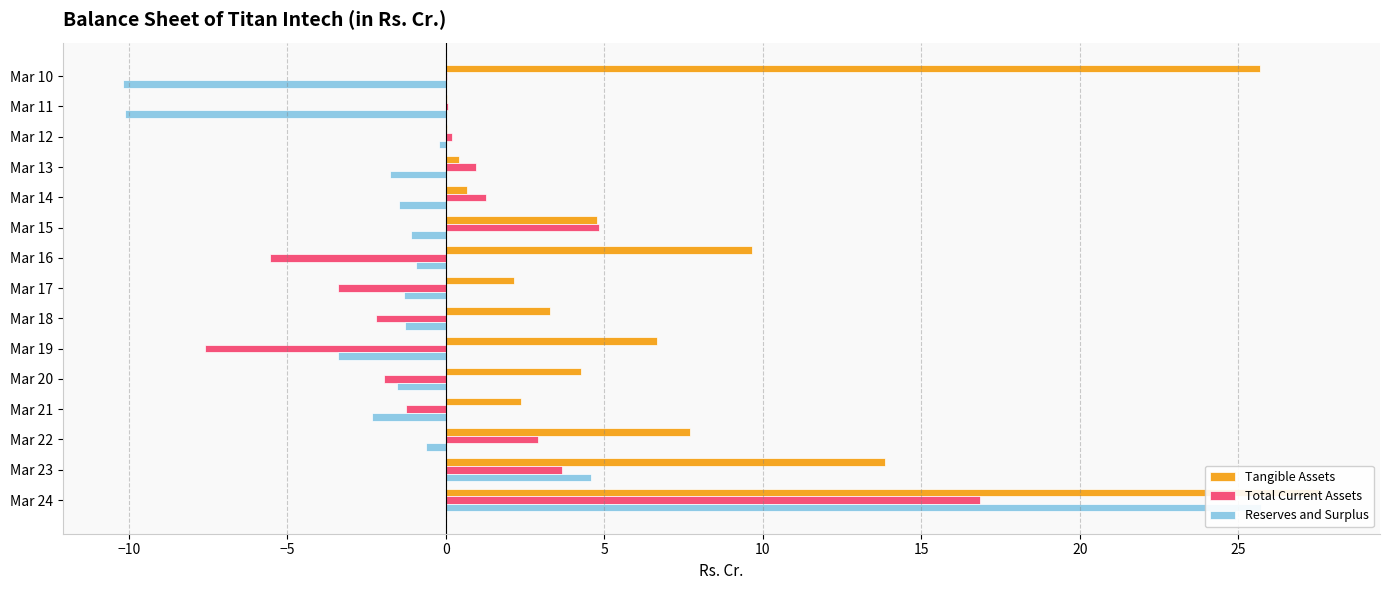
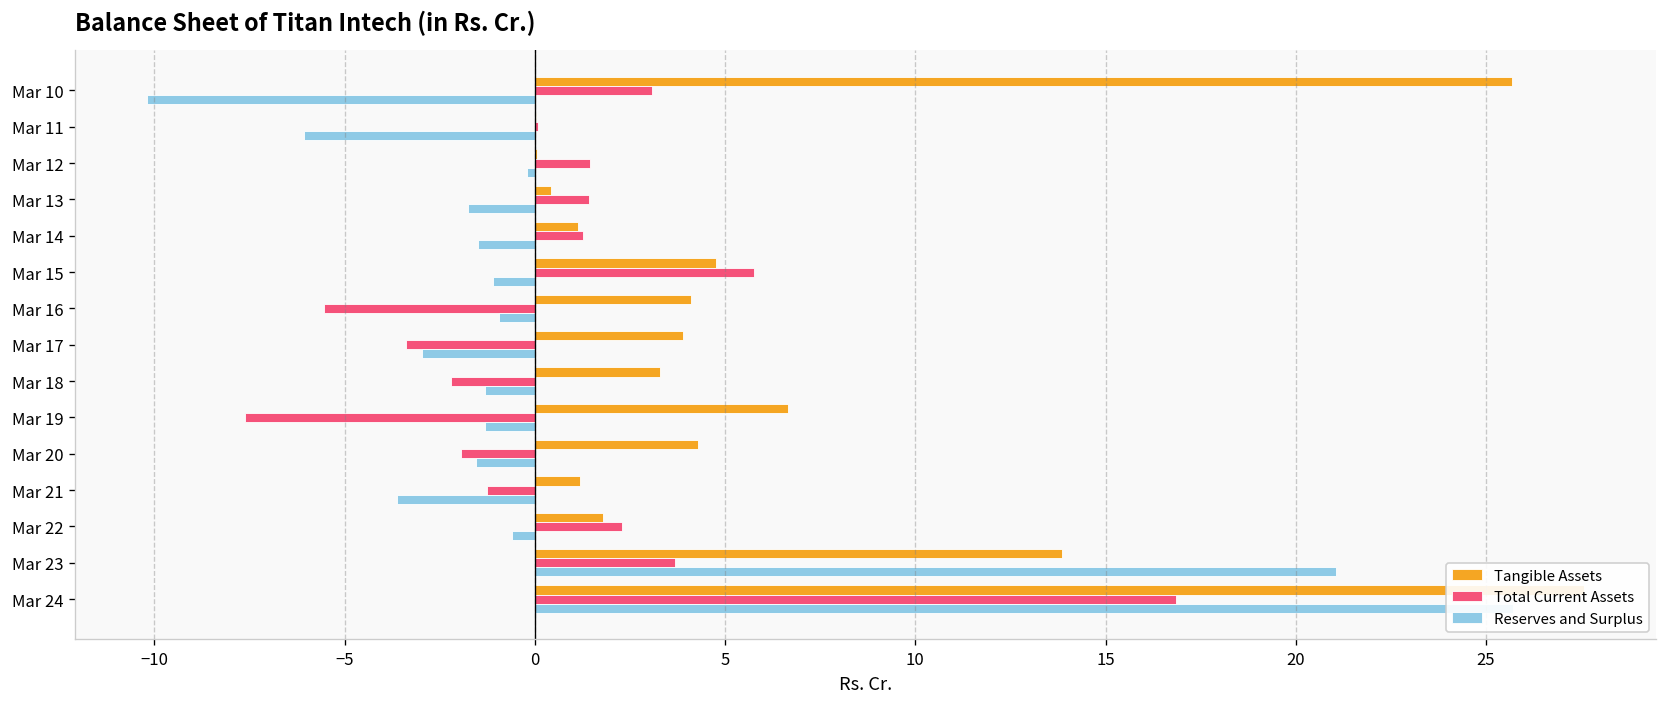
  {
    "Tangible Assets": {
      "Mar 10": 25.7,
      "Mar 13": 0.4,
-     "Mar 14": 0.7,
+     "Mar 14": 1.1,
      "Mar 15": 4.8,
-     "Mar 16": 9.7,
-     "Mar 17": 2.1,
+     "Mar 16": 4.1,
+     "Mar 17": 3.9,
      "Mar 18": 3.3,
      "Mar 19": 6.7,
      "Mar 20": 4.3,
-     "Mar 21": 2.4,
-     "Mar 22": 7.7,
+     "Mar 21": 1.2,
+     "Mar 22": 1.8,
      "Mar 23": 13.9
    },
    "Total Current Assets": {
-     "Mar 10": 0.0,
-     "Mar 12": 0.2,
-     "Mar 13": 1.0,
+     "Mar 10": 3.1,
+     "Mar 12": 1.4,
+     "Mar 13": 1.4,
      "Mar 14": 1.3,
-     "Mar 15": 4.8,
+     "Mar 15": 5.8,
      "Mar 16": -5.5,
      "Mar 17": -3.4,
      "Mar 18": -2.2,
      "Mar 19": -7.6,
      "Mar 20": -2.0,
      "Mar 21": -1.3,
-     "Mar 22": 2.9,
+     "Mar 22": 2.3,
      "Mar 23": 3.7,
      "Mar 24": 16.9
    },
    "Reserves and Surplus": {
      "Mar 10": -10.2,
-     "Mar 11": -10.1,
+     "Mar 11": -6.1,
      "Mar 12": -0.2,
      "Mar 13": -1.8,
      "Mar 14": -1.5,
      "Mar 15": -1.1,
      "Mar 16": -1.0,
-     "Mar 17": -1.3,
+     "Mar 17": -3.0,
      "Mar 18": -1.3,
-     "Mar 19": -3.4,
+     "Mar 19": -1.3,
      "Mar 20": -1.5,
-     "Mar 21": -2.3,
+     "Mar 21": -3.6,
      "Mar 22": -0.6,
-     "Mar 23": 4.6
+     "Mar 23": 21.1
    }
  }
